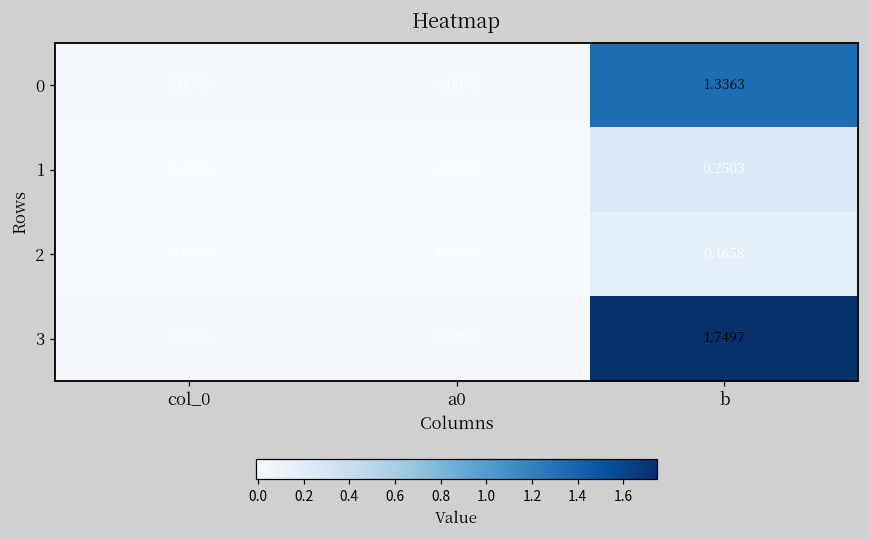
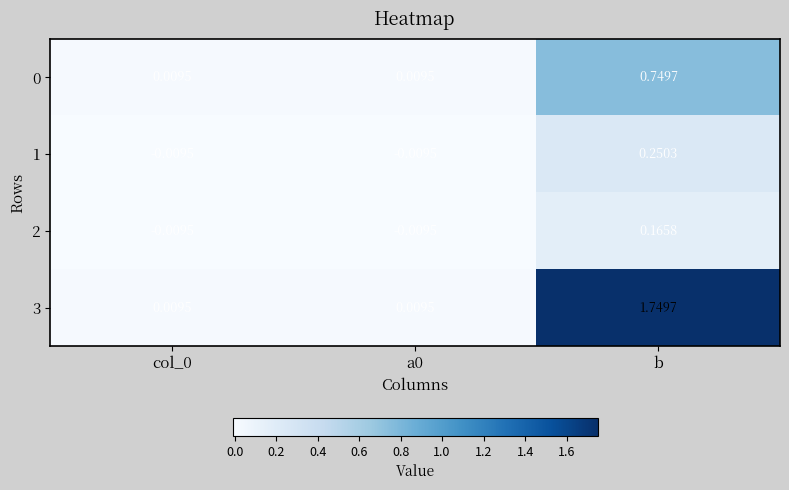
  {
    "0": {
-     "b": 1.3363
+     "b": 0.7497
    },
    "3": {
      "b": 1.7497
    }
  }
